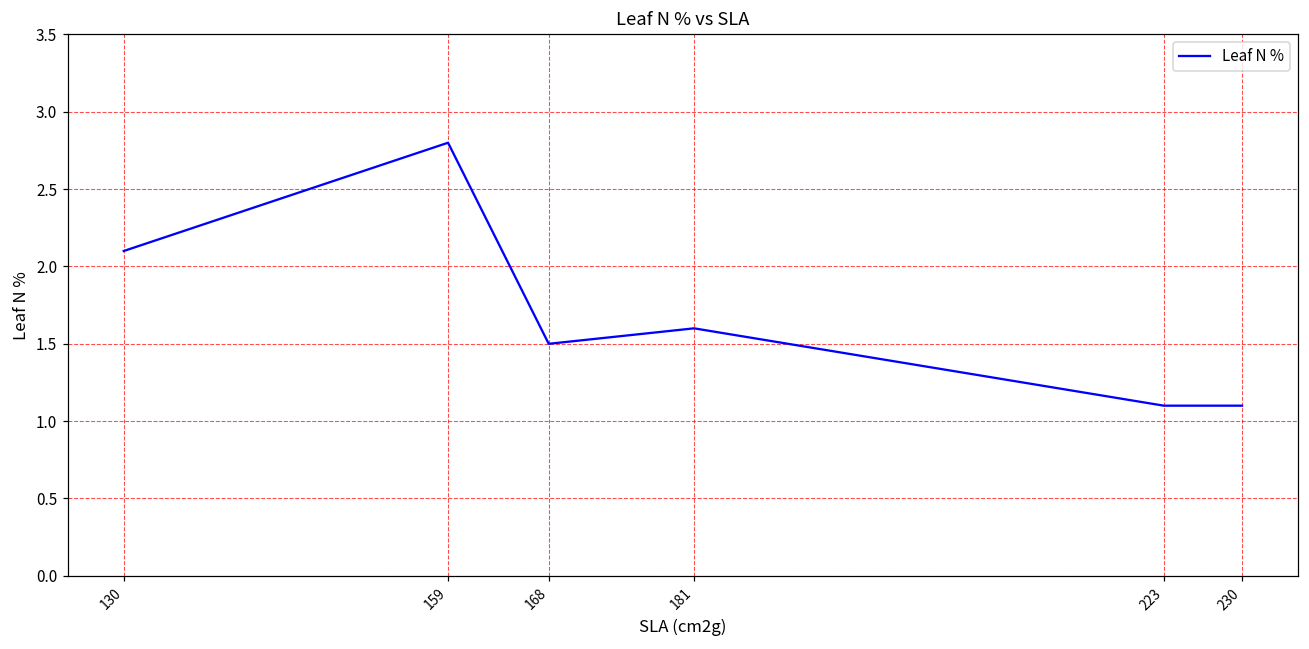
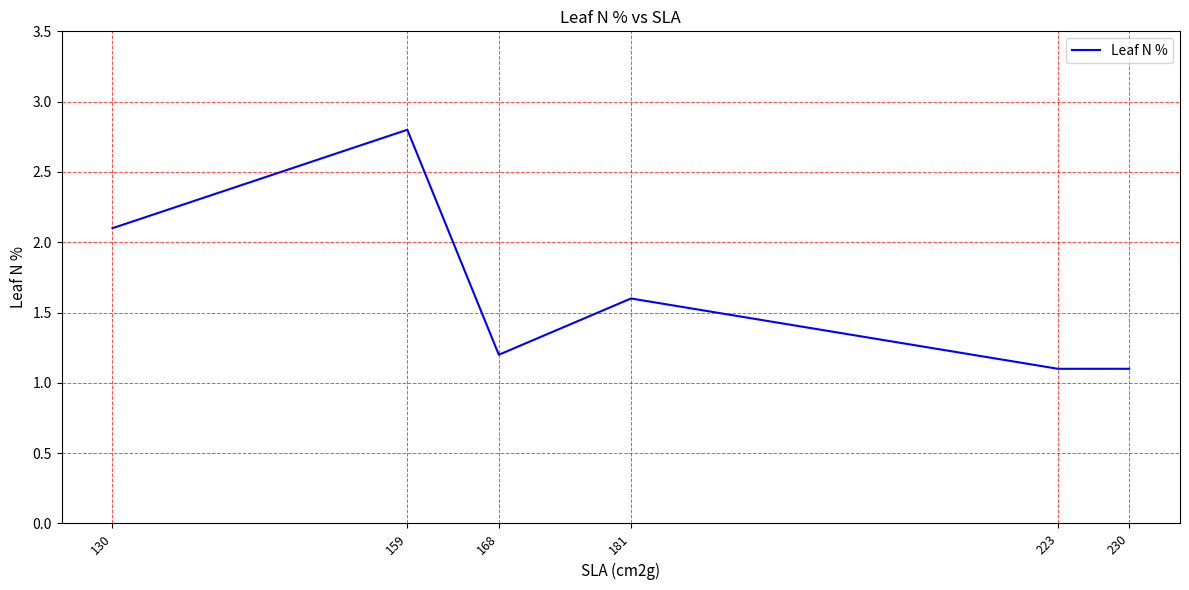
  {
    "130": 2.1,
    "159": 2.8,
-   "168": 1.5,
+   "168": 1.2,
    "181": 1.6,
    "223": 1.1,
    "230": 1.1
  }
